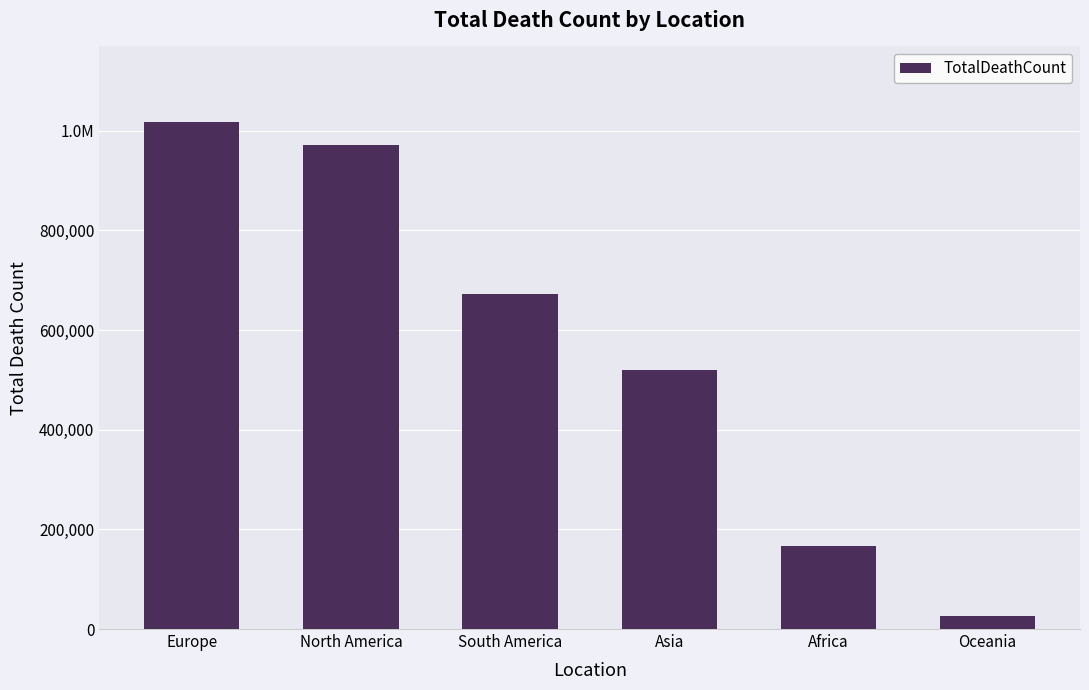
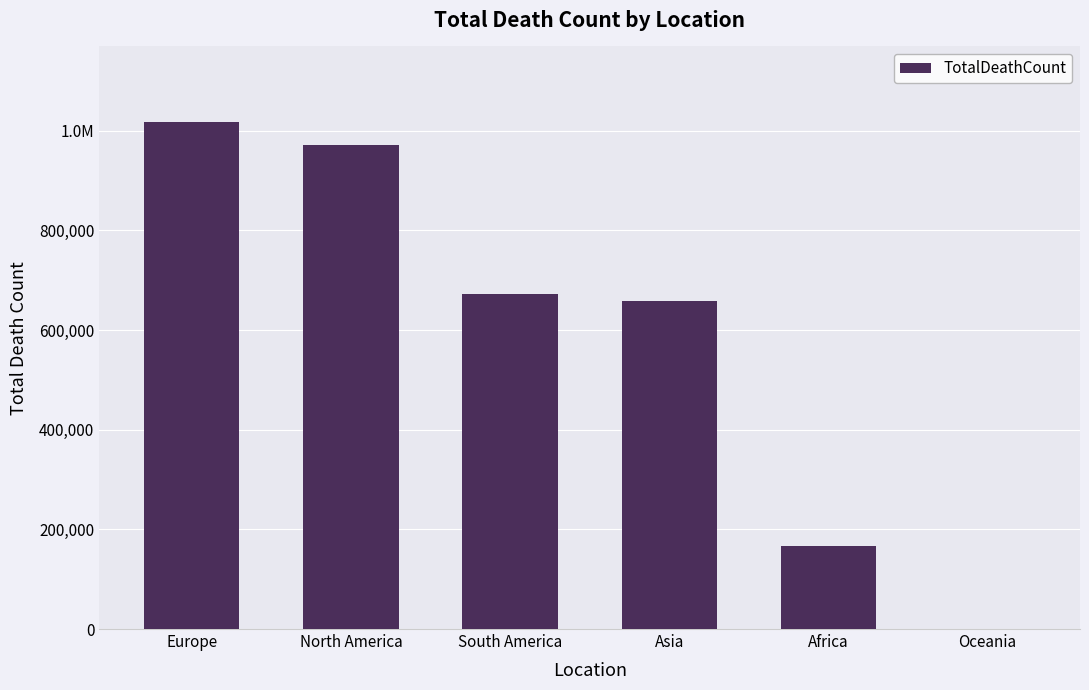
  {
    "Europe": "1,020,000",
    "North America": "970,000",
    "South America": "670,000",
-   "Asia": "520,000",
+   "Asia": "660,000",
    "Africa": "170,000",
-   "Oceania": "30,000"
+   "Oceania": "0"
  }
